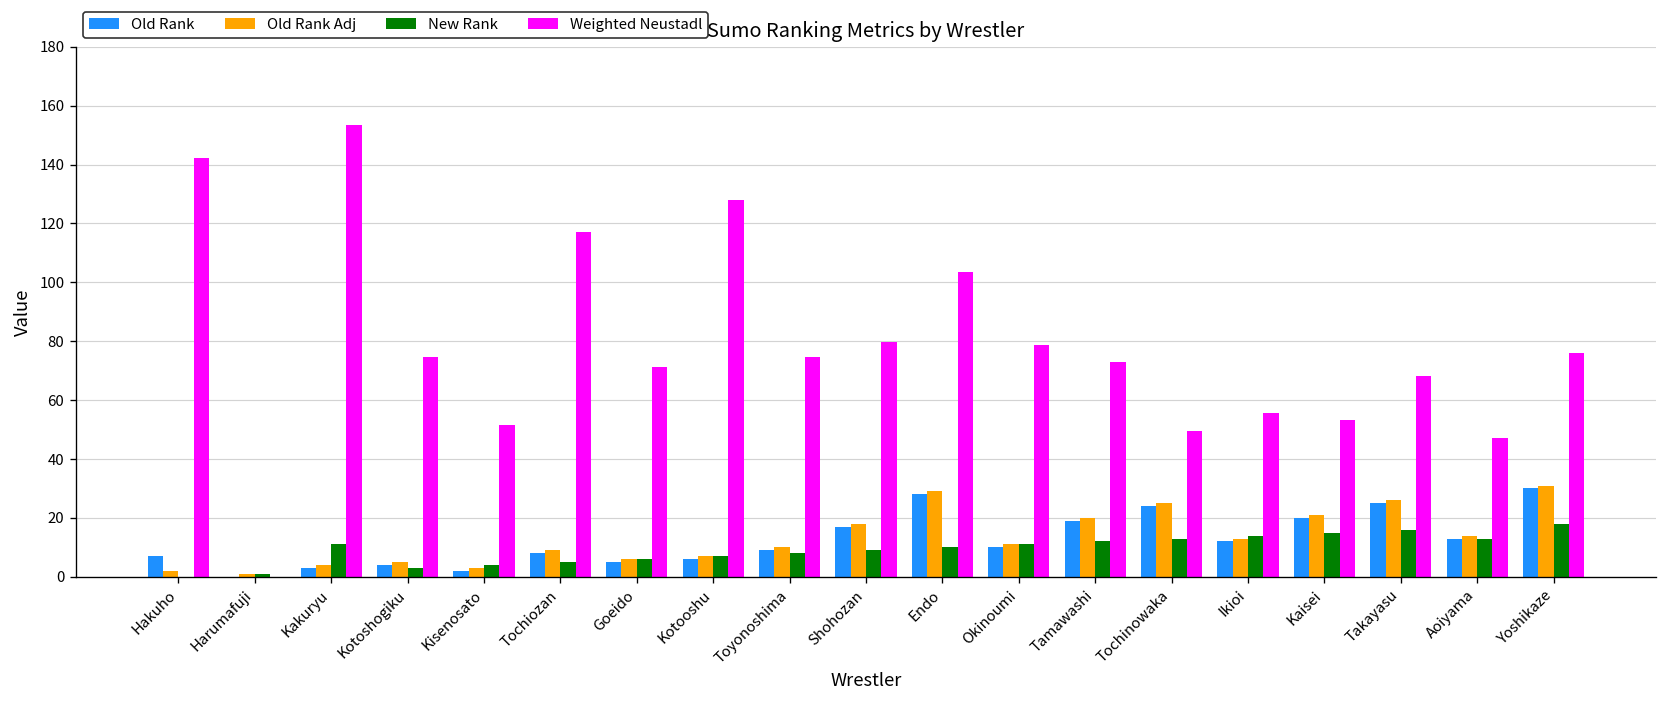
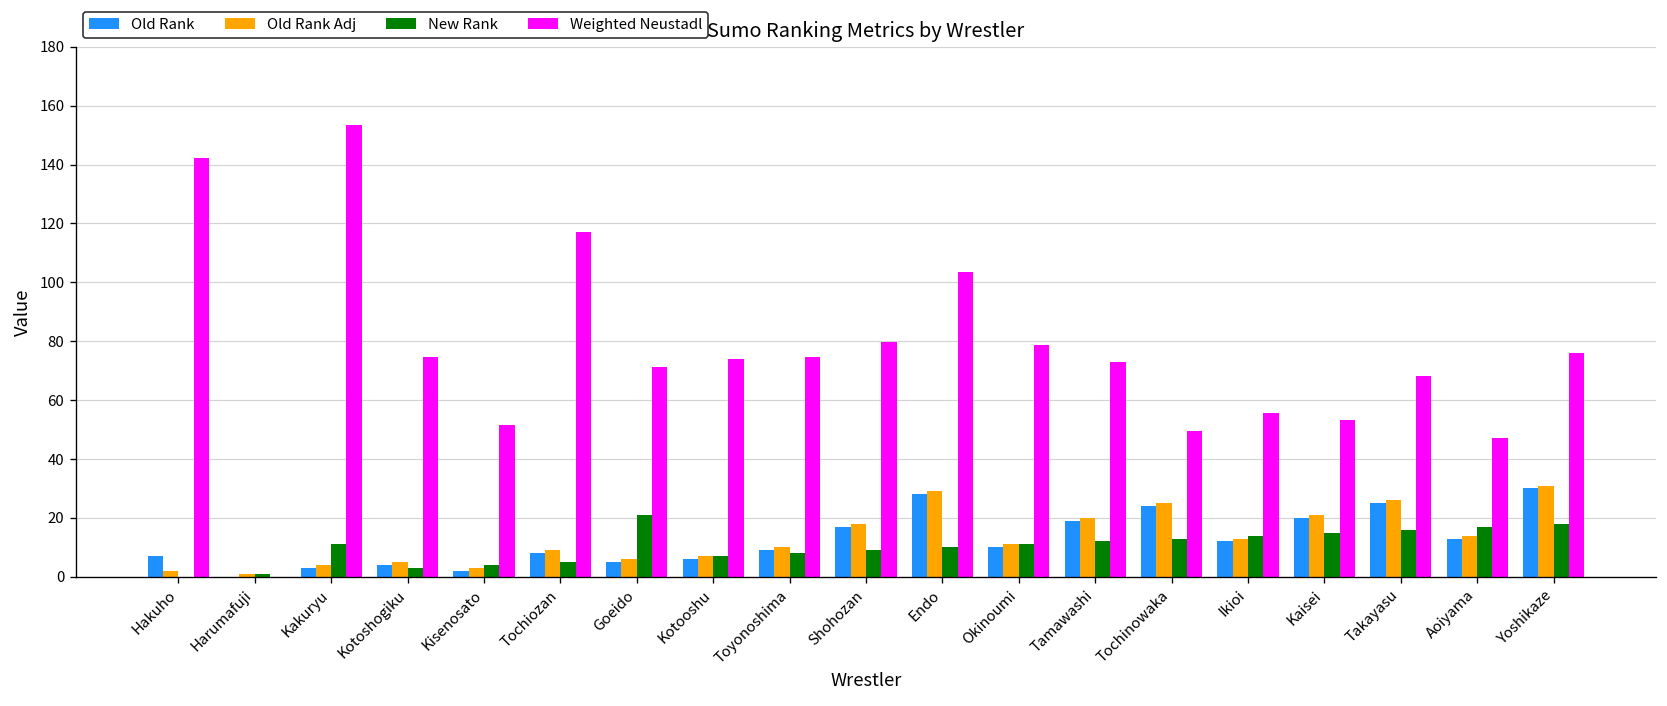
  {
    "Old Rank": {
      "Hakuho": 7,
      "Harumafuji": 0,
      "Kakuryu": 3,
      "Kotoshogiku": 4,
      "Kisenosato": 2,
      "Tochiozan": 8,
      "Goeido": 5,
      "Kotooshu": 6,
      "Toyonoshima": 9,
      "Shohozan": 17,
      "Endo": 28,
      "Okinoumi": 10,
      "Tamawashi": 19,
      "Tochinowaka": 24,
      "Ikioi": 12,
      "Kaisei": 20,
      "Takayasu": 25,
      "Aoiyama": 13,
      "Yoshikaze": 30
    },
    "Old Rank Adj": {
      "Hakuho": 2,
      "Kakuryu": 4,
      "Kotoshogiku": 5,
      "Kisenosato": 3,
      "Tochiozan": 9,
      "Goeido": 6,
      "Kotooshu": 7,
      "Toyonoshima": 10,
      "Shohozan": 18,
      "Endo": 29,
      "Okinoumi": 11,
      "Tamawashi": 20,
      "Tochinowaka": 25,
      "Ikioi": 13,
      "Kaisei": 21,
      "Takayasu": 26,
      "Aoiyama": 14,
      "Yoshikaze": 31
    },
    "New Rank": {
      "Hakuho": 0,
      "Kakuryu": 11,
      "Kotoshogiku": 3,
      "Kisenosato": 4,
      "Tochiozan": 5,
-     "Goeido": 6,
+     "Goeido": 21,
      "Kotooshu": 7,
      "Toyonoshima": 8,
      "Shohozan": 9,
      "Endo": 10,
      "Okinoumi": 11,
      "Tamawashi": 12,
      "Tochinowaka": 13,
      "Ikioi": 14,
      "Kaisei": 15,
      "Takayasu": 16,
-     "Aoiyama": 13,
+     "Aoiyama": 17,
      "Yoshikaze": 18
    },
    "Weighted Neustadl": {
      "Hakuho": 142,
      "Harumafuji": 0,
      "Kakuryu": 153,
      "Kotoshogiku": 75,
      "Kisenosato": 52,
      "Tochiozan": 117,
      "Goeido": 71,
-     "Kotooshu": 128,
+     "Kotooshu": 74,
      "Toyonoshima": 75,
      "Shohozan": 80,
      "Endo": 104,
      "Okinoumi": 79,
      "Tamawashi": 73,
      "Tochinowaka": 50,
      "Ikioi": 56,
      "Kaisei": 53,
      "Takayasu": 68,
      "Aoiyama": 47,
      "Yoshikaze": 76
    }
  }
